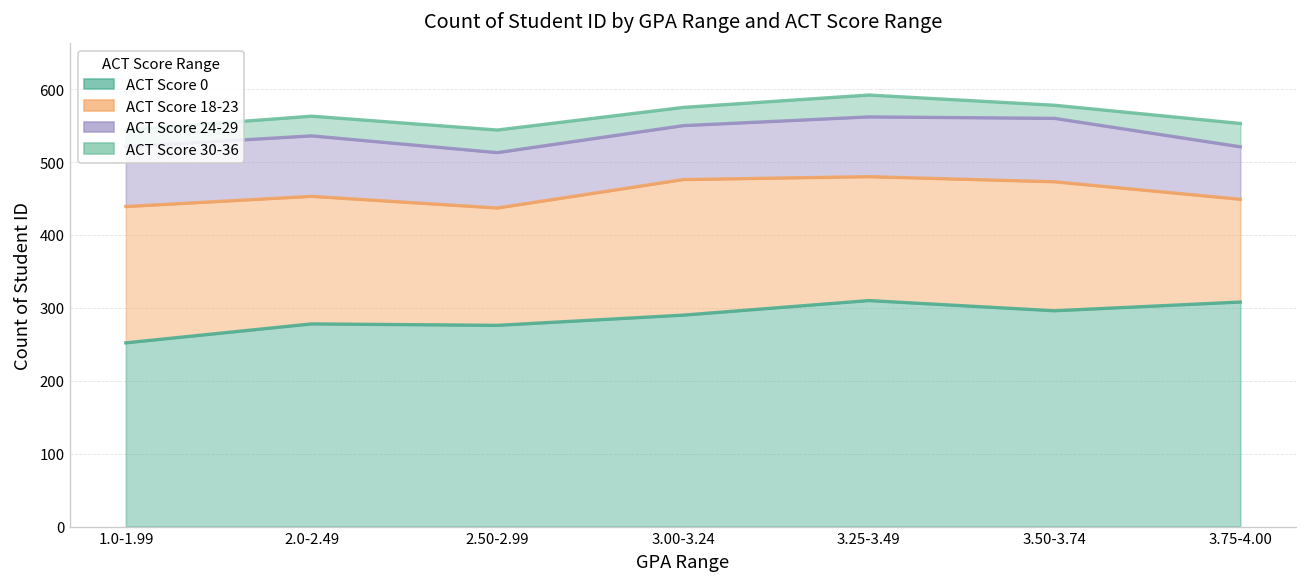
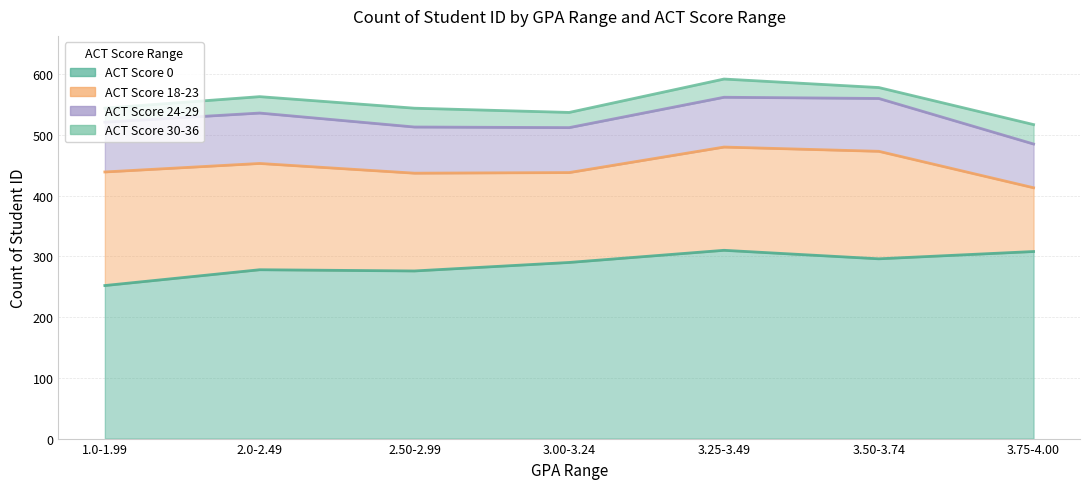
  {
    "ACT Score 18-23": {
      "1.0-1.99": 190,
      "2.0-2.49": 180,
      "2.50-2.99": 160,
-     "3.00-3.24": 190,
+     "3.00-3.24": 150,
      "3.25-3.49": 170,
      "3.50-3.74": 180,
-     "3.75-4.00": 140
+     "3.75-4.00": 110
    }
  }
